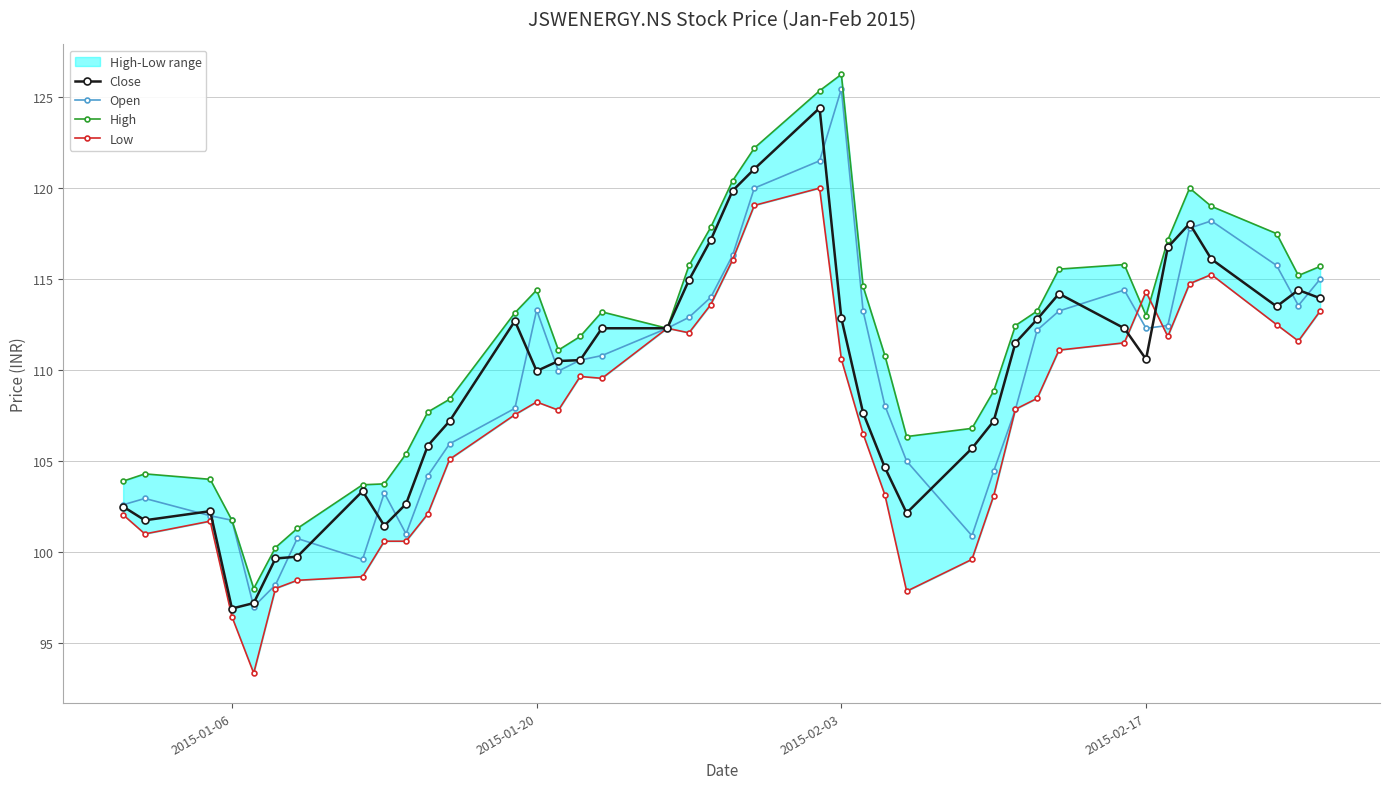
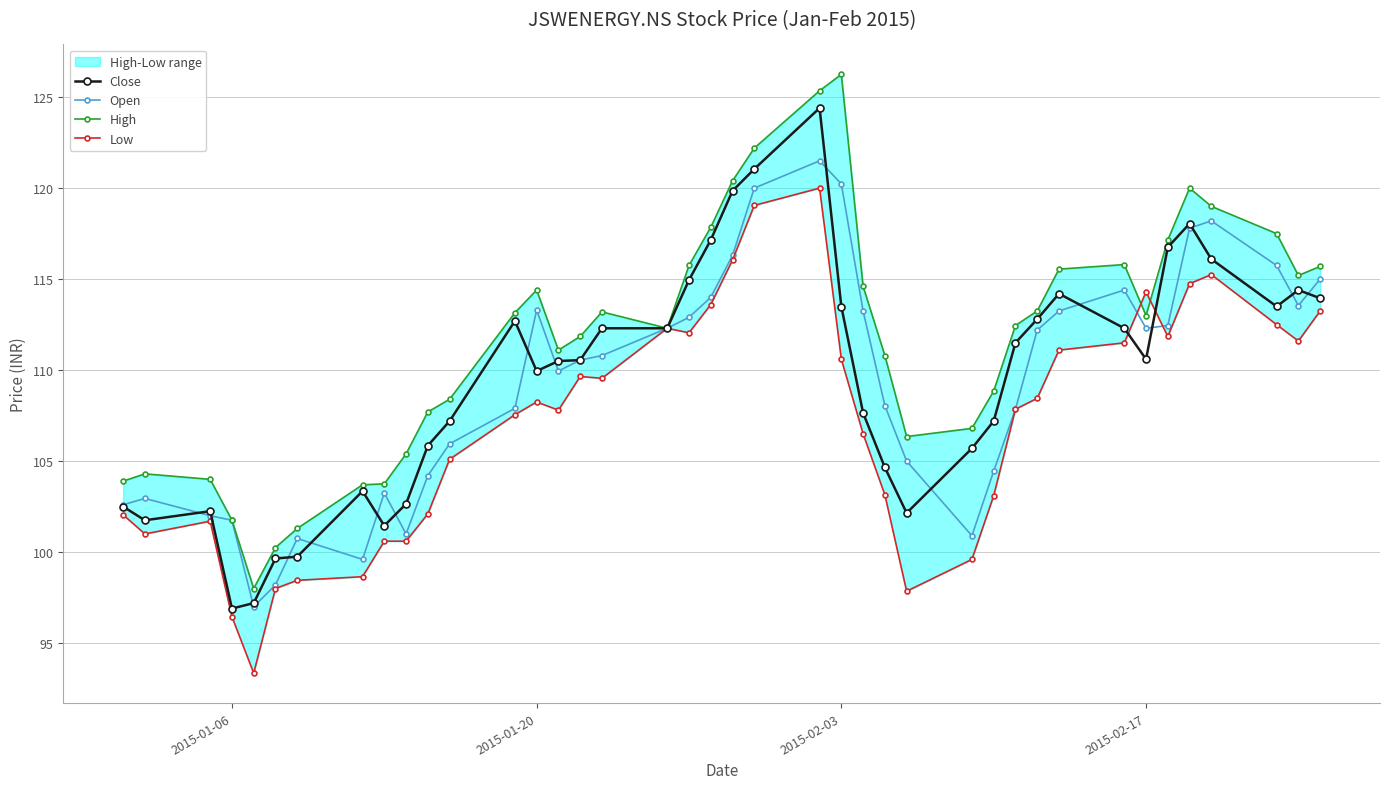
  {
    "Close": {
      "2015-01-06": 96.9,
      "2015-01-20": 110.0,
-     "2015-02-03": 112.9,
+     "2015-02-03": 113.5,
      "2015-02-17": 110.6
    },
    "Open": {
      "2015-01-20": 113.3,
-     "2015-02-03": 125.5,
+     "2015-02-03": 120.2,
      "2015-02-17": 112.3
    },
    "High": {
      "2015-02-17": 113.0
    },
    "Low": {
      "2015-01-06": 96.5,
      "2015-01-20": 108.3,
      "2015-02-03": 110.6
    }
  }
